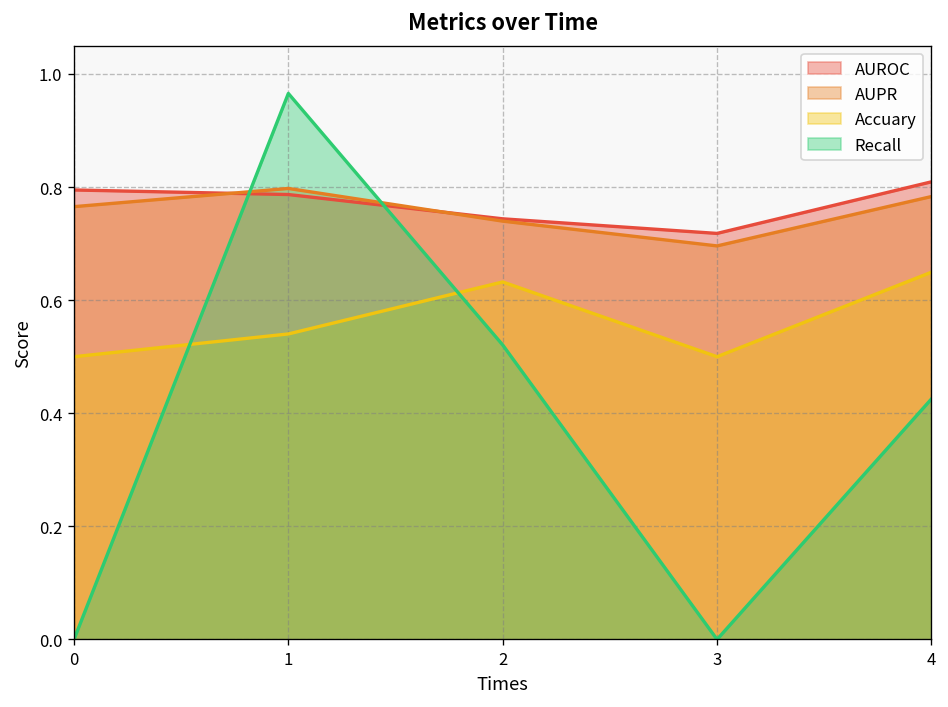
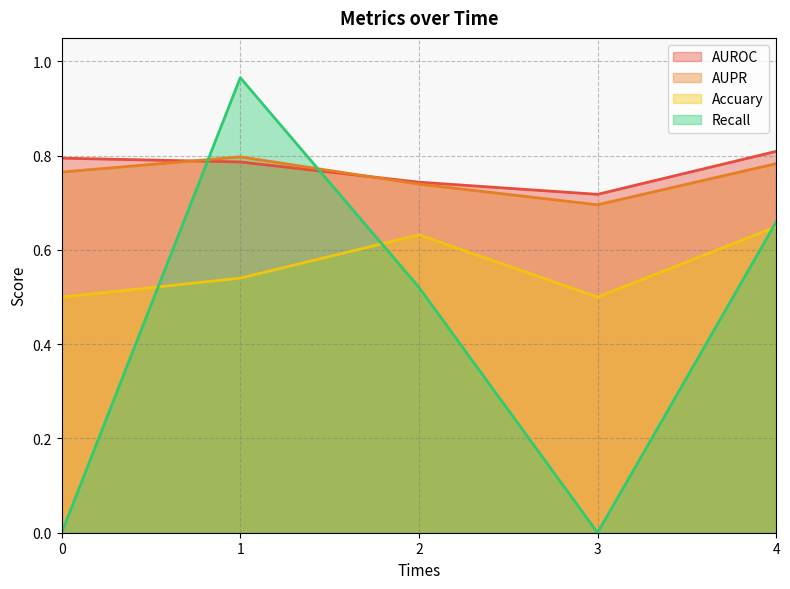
  {
    "Recall": {
      "0": 0.00,
      "1": 0.97,
      "2": 0.52,
      "3": 0.00,
-     "4": 0.43
+     "4": 0.66
    }
  }
